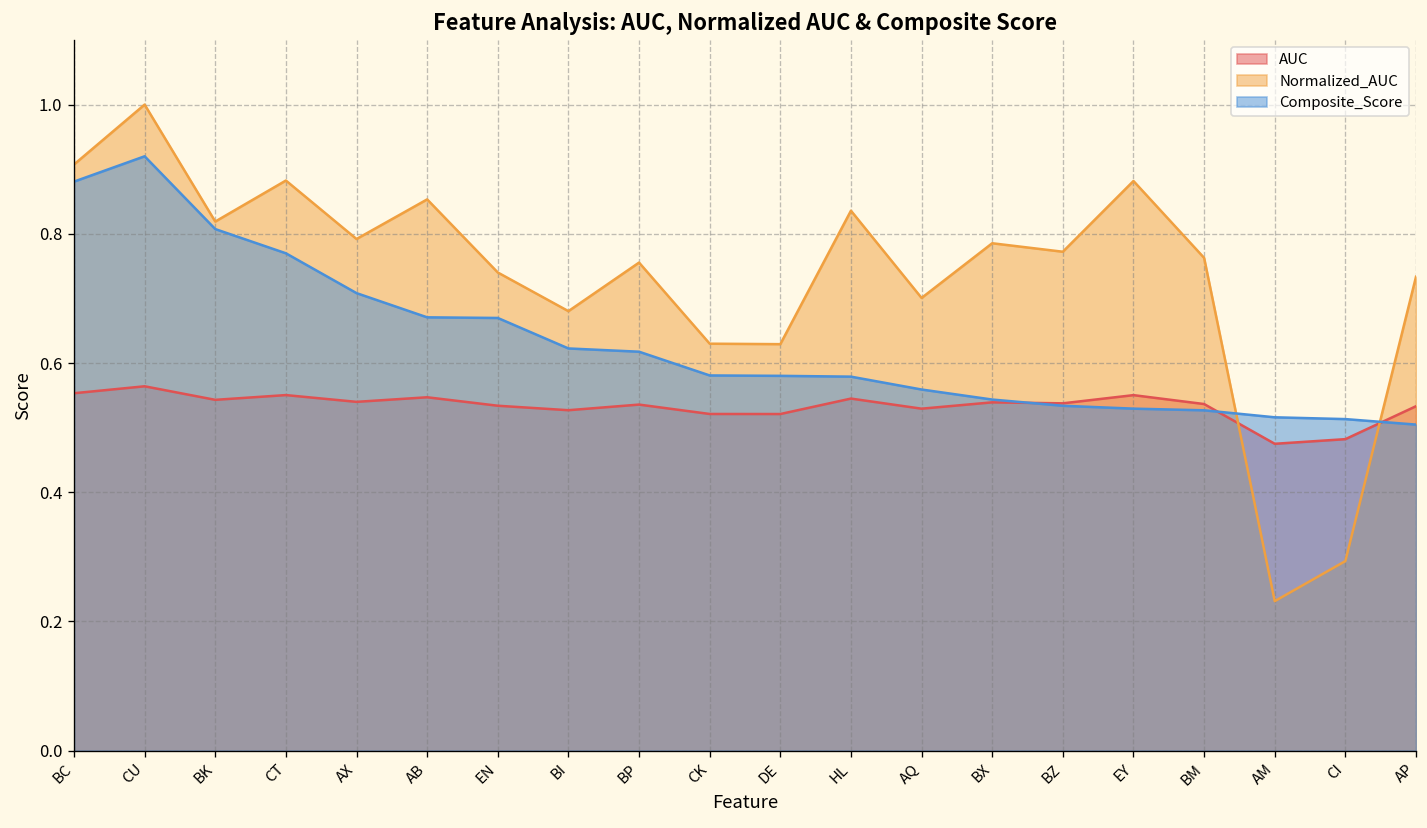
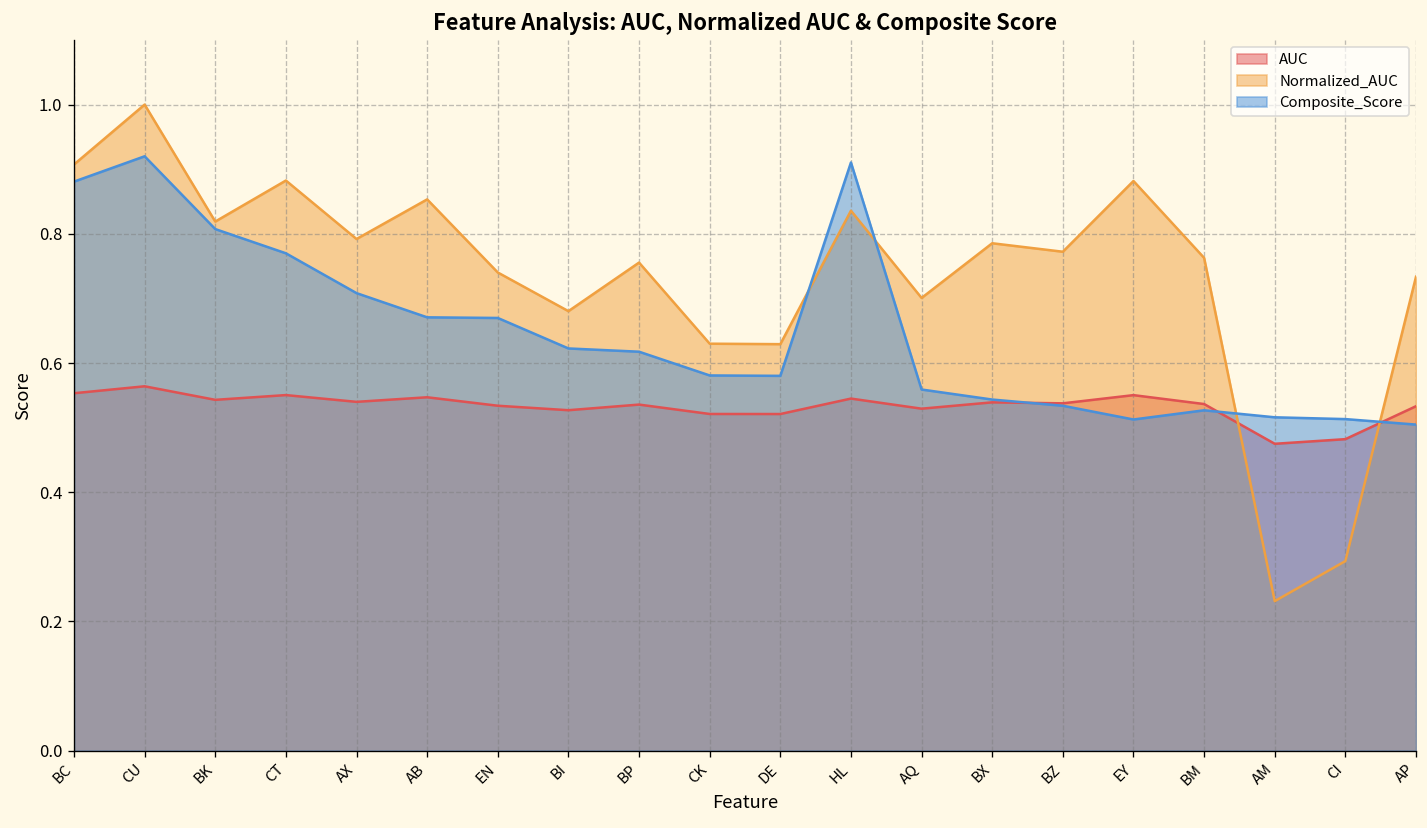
  {
    "Composite_Score": {
      "BC": 0.88,
      "CU": 0.92,
      "BK": 0.81,
      "CT": 0.77,
      "AX": 0.71,
      "AB": 0.67,
      "EN": 0.67,
      "BI": 0.62,
      "BP": 0.62,
      "CK": 0.58,
      "DE": 0.58,
-     "HL": 0.58,
+     "HL": 0.91,
      "AQ": 0.56,
-     "EY": 0.53,
+     "EY": 0.51,
      "BM": 0.53,
      "AM": 0.52,
      "CI": 0.51,
      "AP": 0.50
    }
  }
